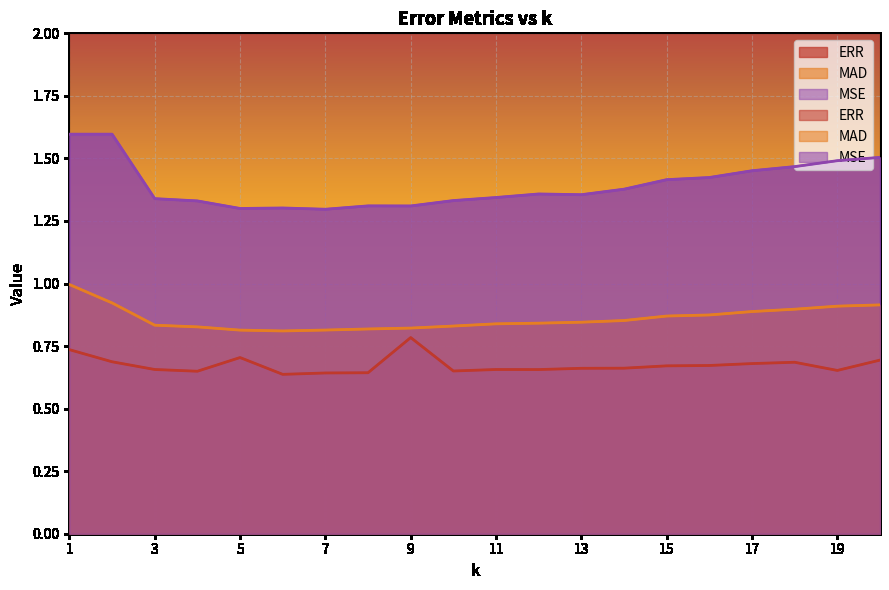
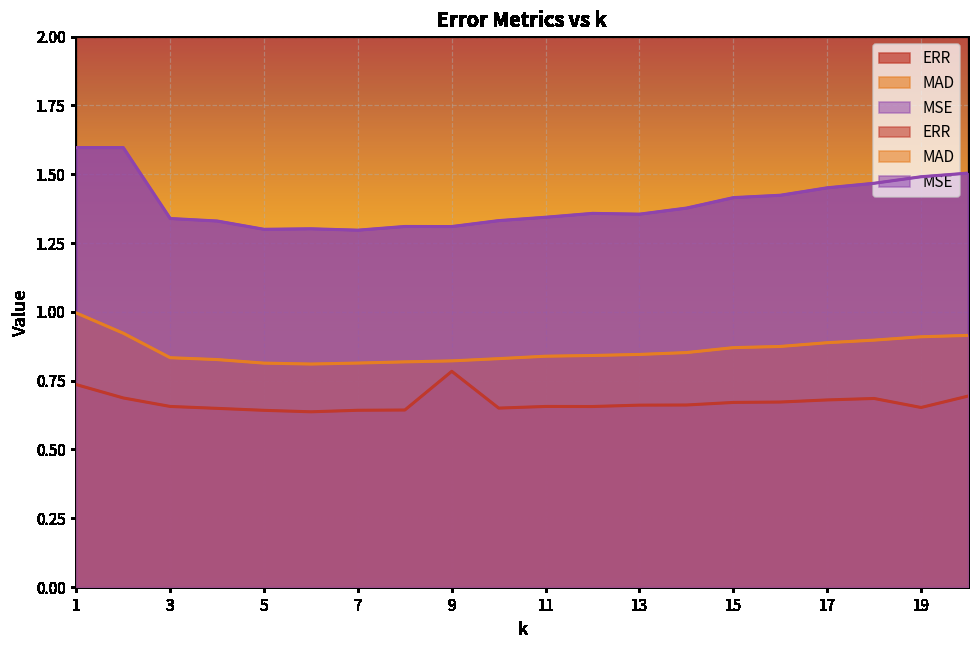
  {
    "ERR": {
      "1": 0.74,
      "3": 0.66,
-     "5": 0.70,
+     "5": 0.64,
      "7": 0.64,
      "9": 0.78,
      "11": 0.66,
      "13": 0.66,
      "15": 0.67,
      "17": 0.68,
      "19": 0.65
    },
    "MAD": {
      "1": 1.00,
      "3": 0.83,
      "5": 0.81,
      "7": 0.81,
      "9": 0.82,
      "11": 0.84,
      "13": 0.85,
      "15": 0.87,
      "17": 0.89,
      "19": 0.91
    },
    "MSE": {
      "1": 1.60,
      "3": 1.34,
      "5": 1.30,
      "7": 1.30,
      "9": 1.31,
      "11": 1.34,
      "13": 1.36,
      "15": 1.42,
      "17": 1.45
    }
  }
